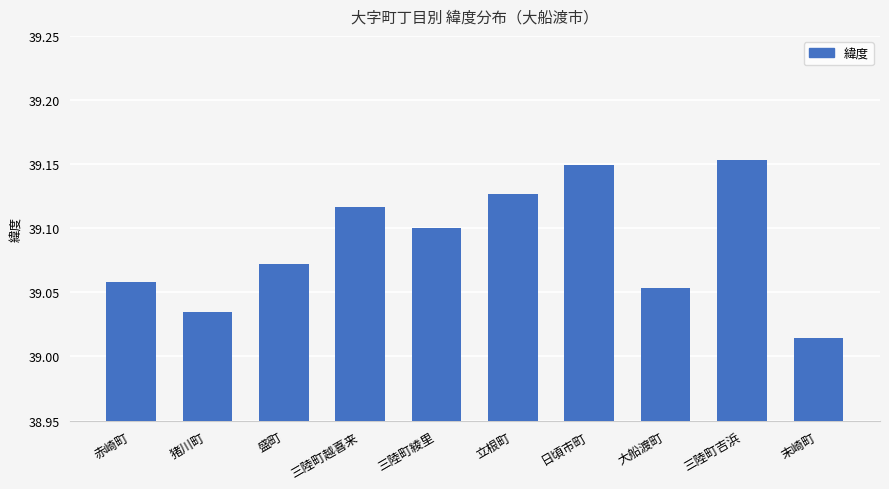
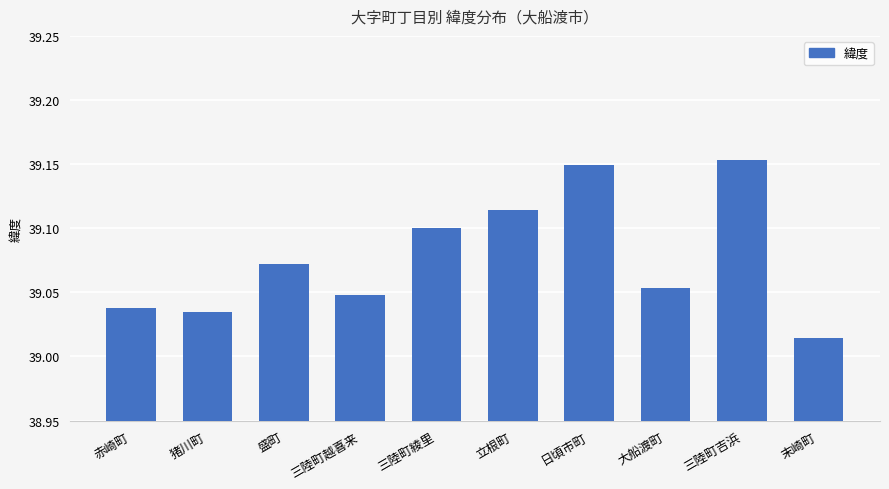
  {
-   "赤崎町": 39.058,
+   "赤崎町": 39.038,
    "猪川町": 39.034,
    "盛町": 39.072,
-   "三陸町越喜来": 39.116,
+   "三陸町越喜来": 39.048,
    "三陸町綾里": 39.100,
-   "立根町": 39.127,
+   "立根町": 39.114,
    "日頃市町": 39.149,
    "大船渡町": 39.053,
    "三陸町吉浜": 39.153,
    "末崎町": 39.015
  }
